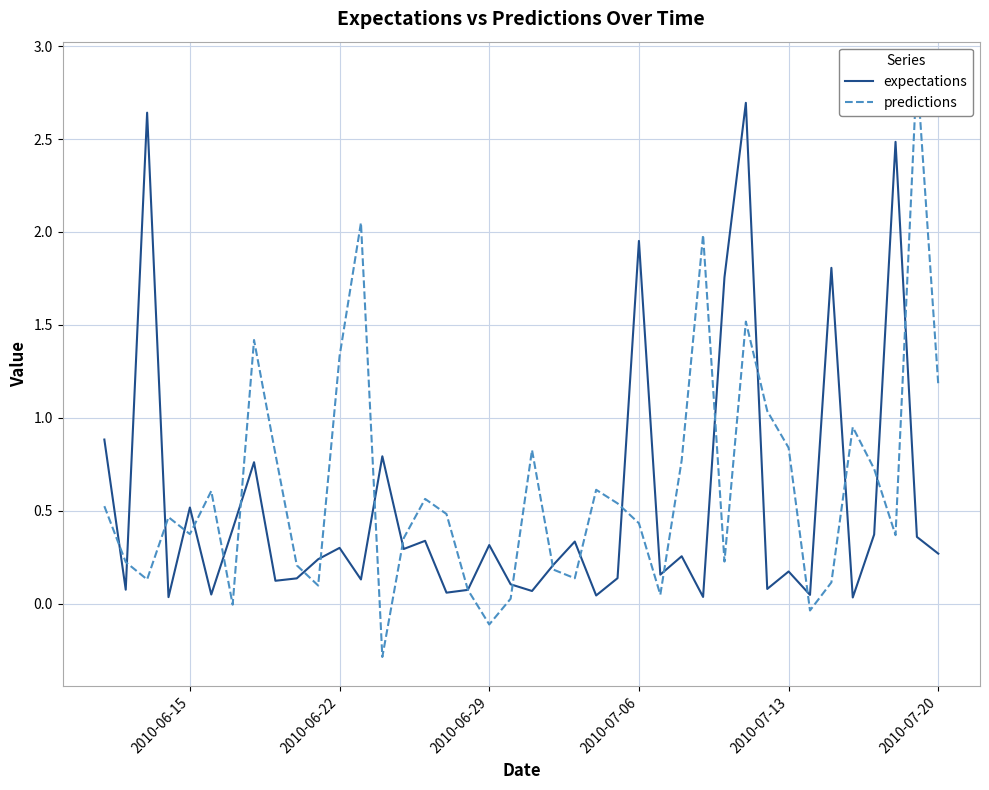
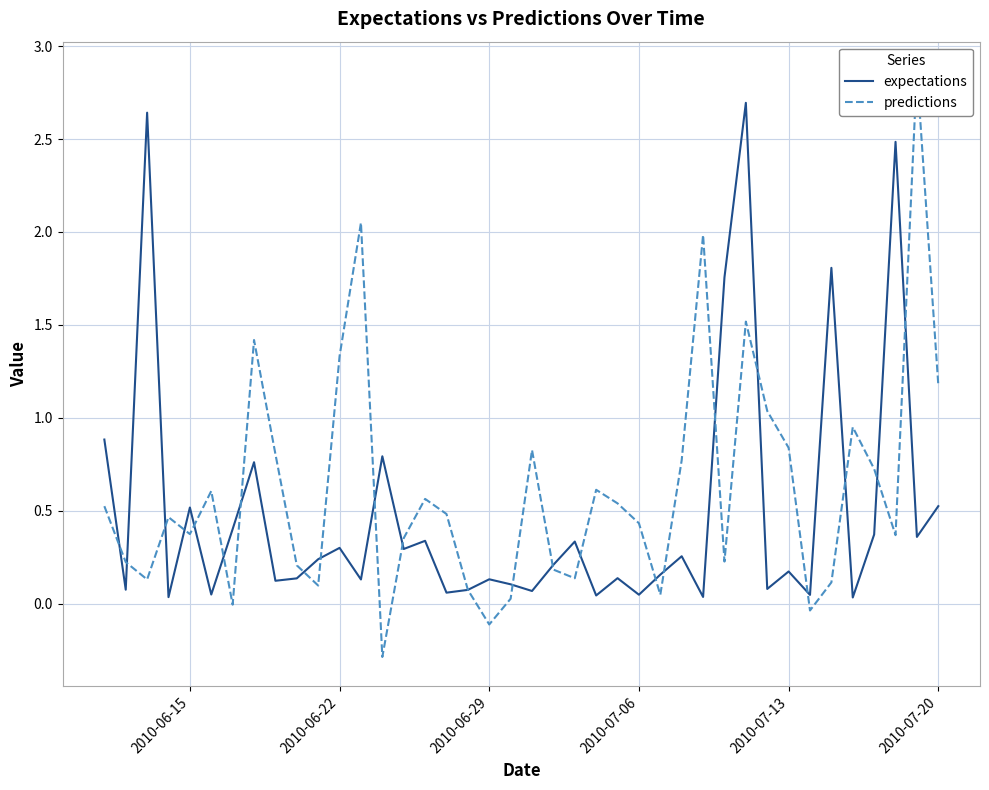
  {
    "expectations": {
      "2010-06-15": 0.52,
      "2010-06-22": 0.30,
-     "2010-06-29": 0.32,
-     "2010-07-06": 1.95,
+     "2010-06-29": 0.13,
+     "2010-07-06": 0.05,
      "2010-07-13": 0.17,
-     "2010-07-20": 0.27
+     "2010-07-20": 0.52
    },
    "predictions": {
      "2010-06-15": 0.37,
      "2010-06-22": 1.33,
      "2010-06-29": -0.11,
      "2010-07-06": 0.43,
      "2010-07-13": 0.84,
      "2010-07-20": 1.18
    }
  }
